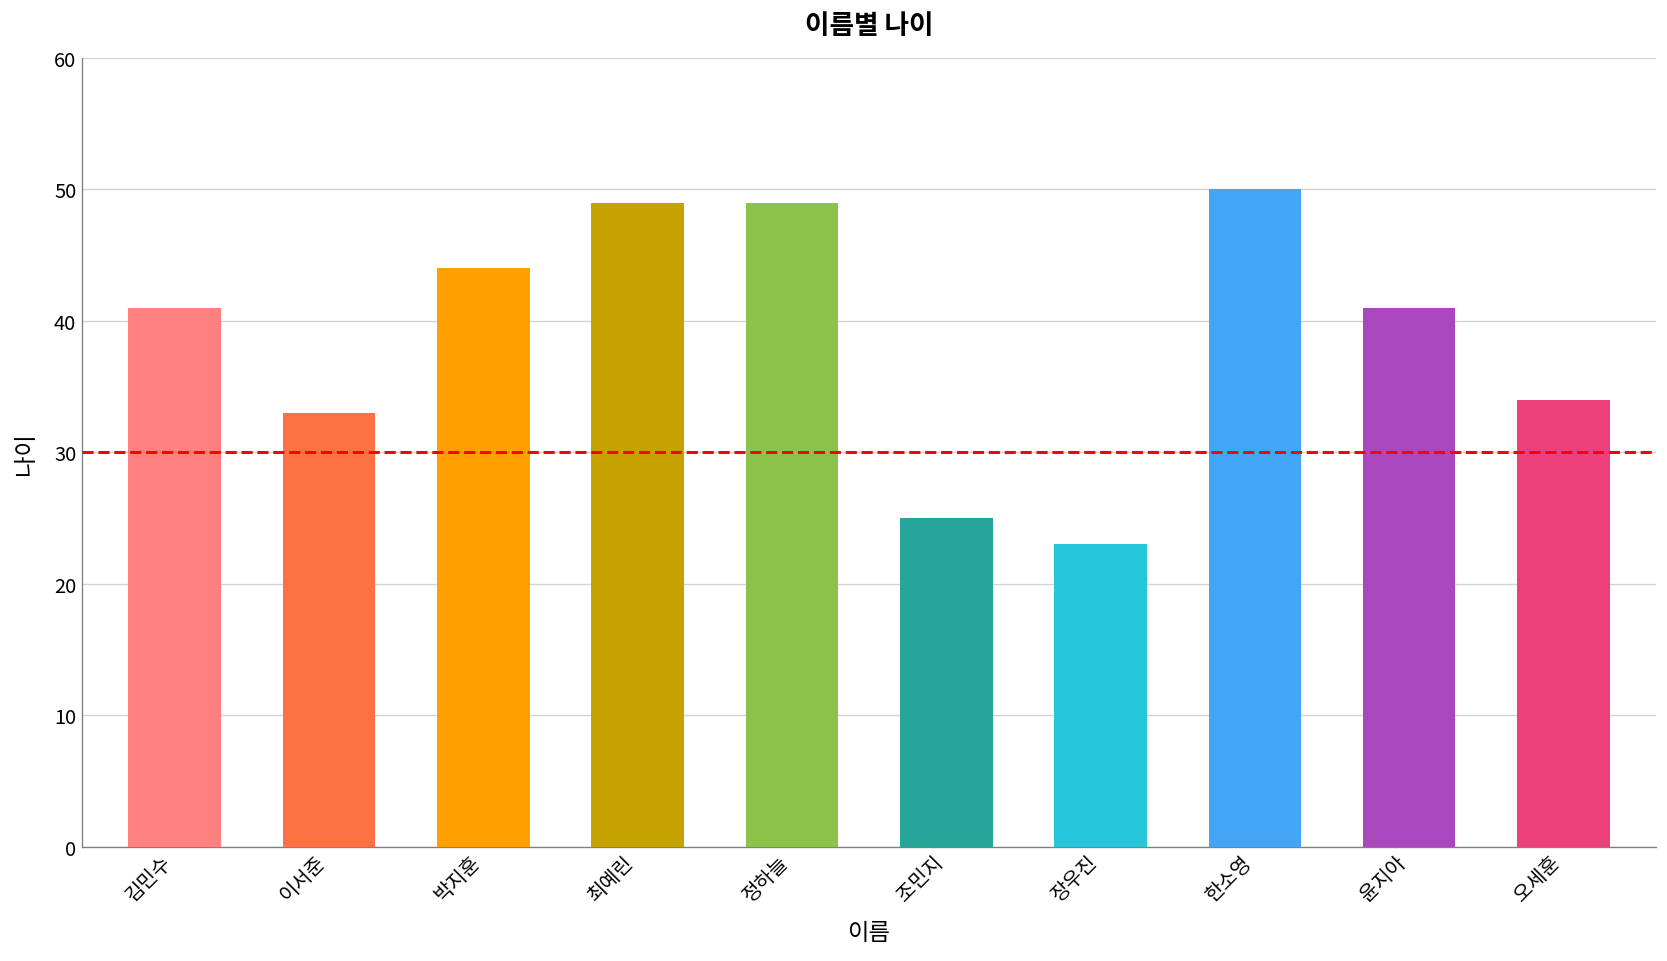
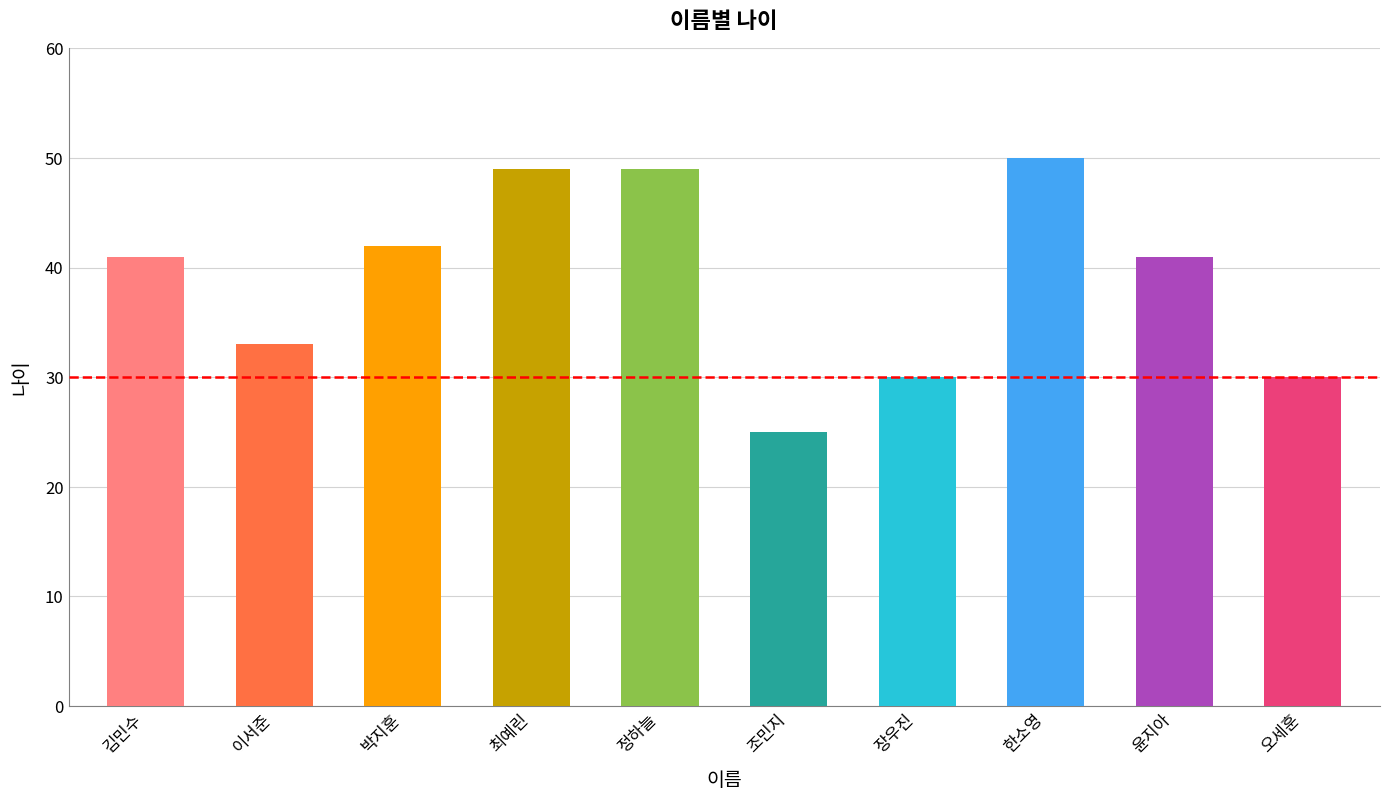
  {
    "김민수": 41,
    "이서준": 33,
-   "박지훈": 44,
+   "박지훈": 42,
    "최예린": 49,
    "정하늘": 49,
    "조민지": 25,
-   "장우진": 23,
+   "장우진": 30,
    "한소영": 50,
    "윤지아": 41,
-   "오세훈": 34
+   "오세훈": 30
  }
